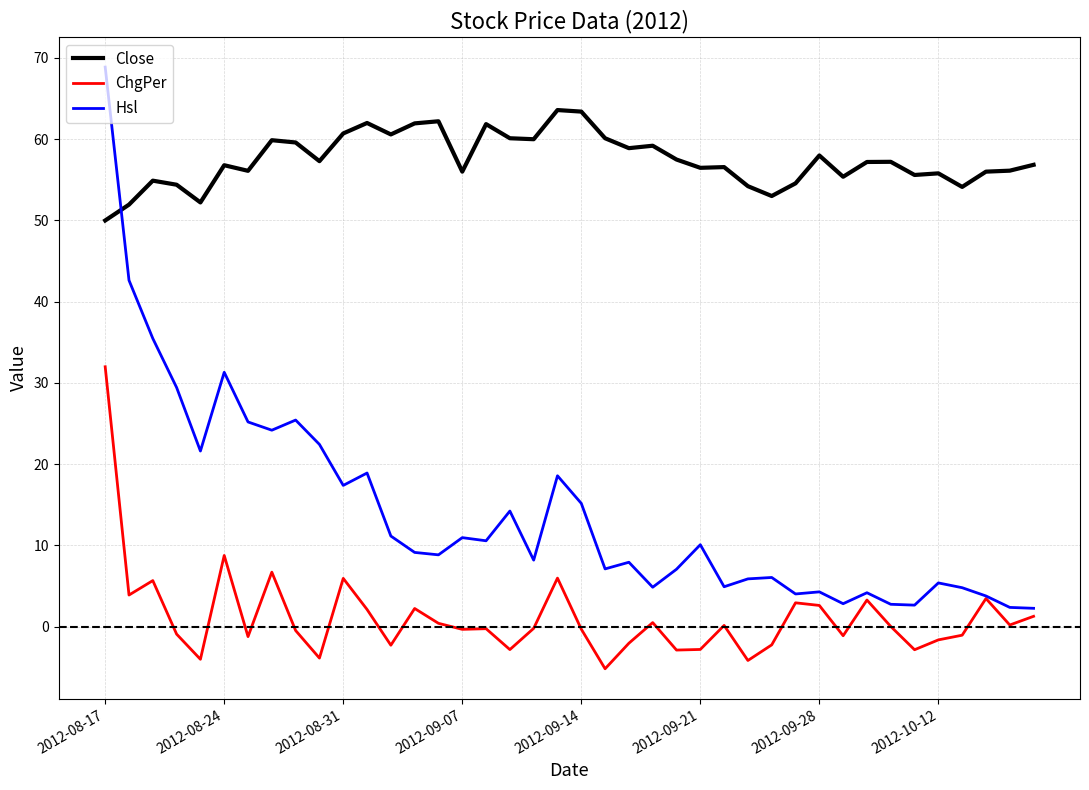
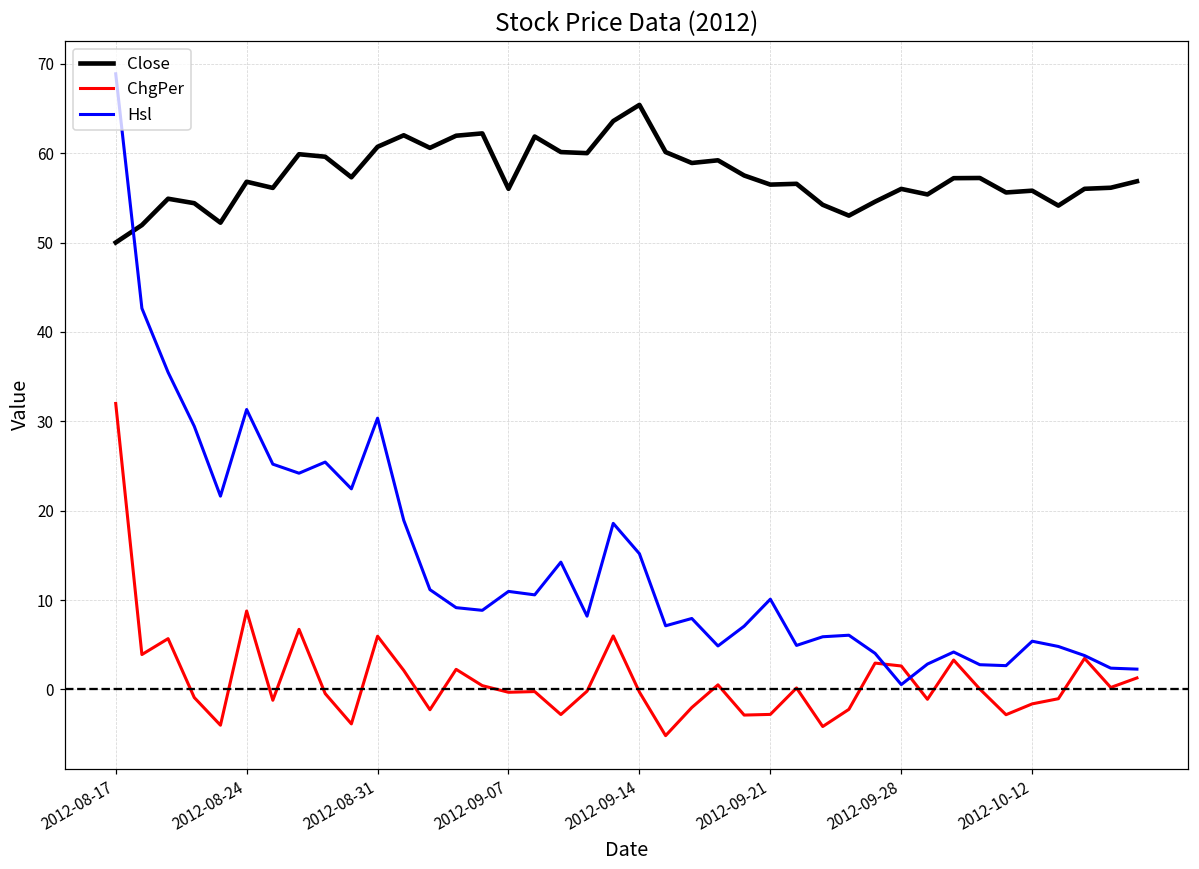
  {
    "Close": {
      "2012-08-17": 50,
      "2012-08-24": 57,
      "2012-08-31": 61,
      "2012-09-07": 56,
-     "2012-09-14": 63,
+     "2012-09-14": 65,
      "2012-09-21": 56,
-     "2012-09-28": 58,
+     "2012-09-28": 56,
      "2012-10-12": 56
    },
    "ChgPer": {
      "2012-08-17": 32,
      "2012-08-24": 9,
      "2012-08-31": 6,
      "2012-09-07": 0,
      "2012-09-14": 0,
      "2012-09-21": -3,
      "2012-09-28": 3,
      "2012-10-12": -2
    },
    "Hsl": {
      "2012-08-24": 31,
-     "2012-08-31": 17,
+     "2012-08-31": 30,
      "2012-09-07": 11,
      "2012-09-14": 15,
      "2012-09-21": 10,
-     "2012-09-28": 4,
+     "2012-09-28": 1,
      "2012-10-12": 5
    }
  }
